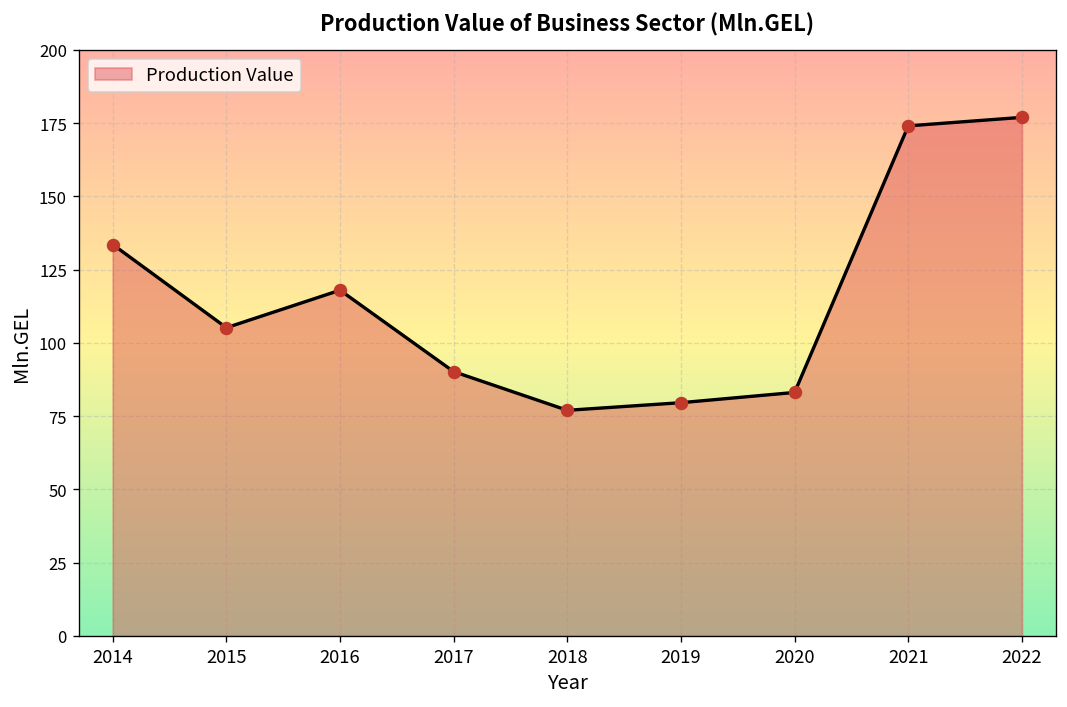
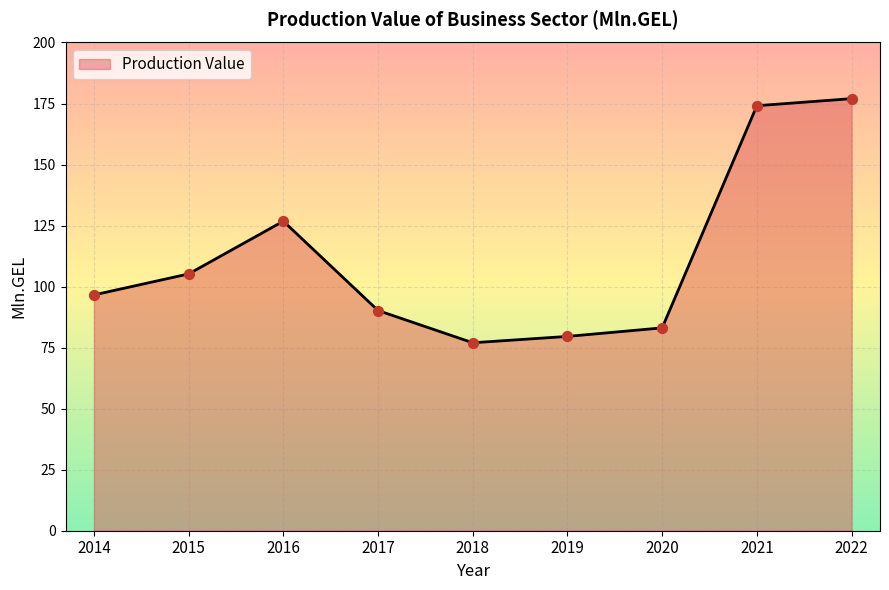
  {
-   "2014": 134,
+   "2014": 97,
    "2015": 105,
-   "2016": 118,
+   "2016": 127,
    "2017": 90,
    "2018": 77,
    "2019": 80,
    "2020": 83,
    "2021": 174,
    "2022": 177
  }
